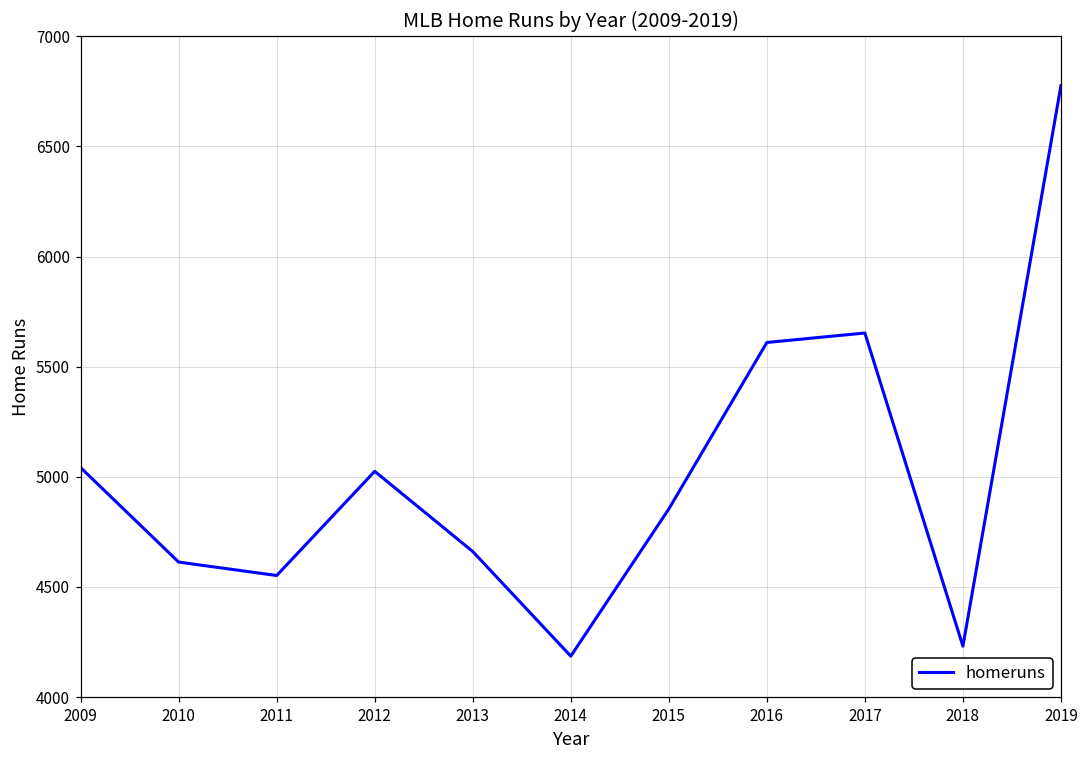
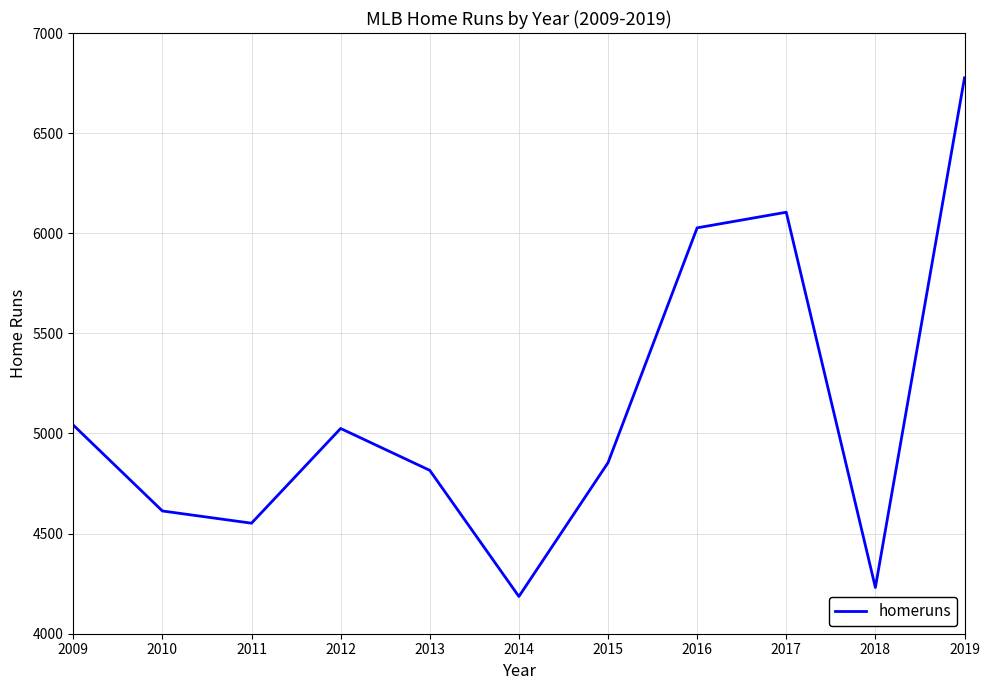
  {
    "2009": 5040,
    "2010": 4610,
    "2011": 4550,
    "2012": 5030,
-   "2013": 4660,
+   "2013": 4820,
    "2014": 4190,
    "2015": 4850,
-   "2016": 5610,
-   "2017": 5650,
+   "2016": 6030,
+   "2017": 6110,
    "2018": 4230,
    "2019": 6780
  }
